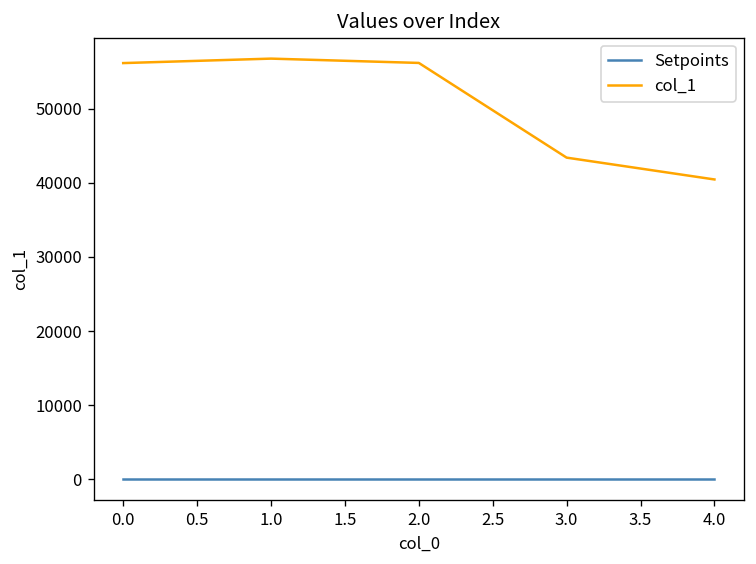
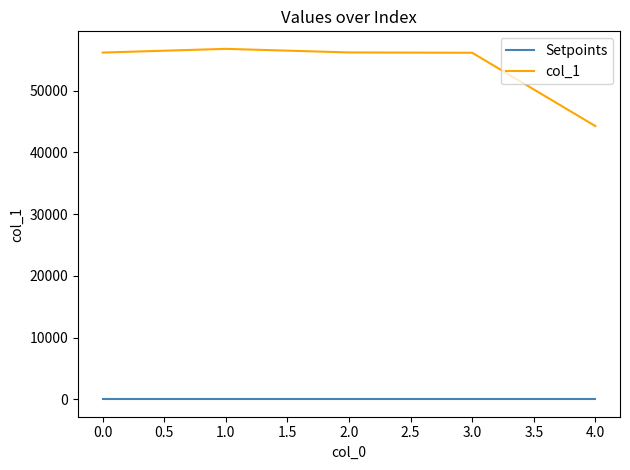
  {
    "Setpoints": {
      "0.0": 0,
      "1.0": 0,
      "2.0": 0,
      "3.0": 0,
      "4.0": 0
    },
    "col_1": {
      "0.0": 56000,
      "1.0": 57000,
      "2.0": 56000,
-     "3.0": 43000,
-     "4.0": 40000
+     "3.0": 56000,
+     "4.0": 44000
    }
  }
